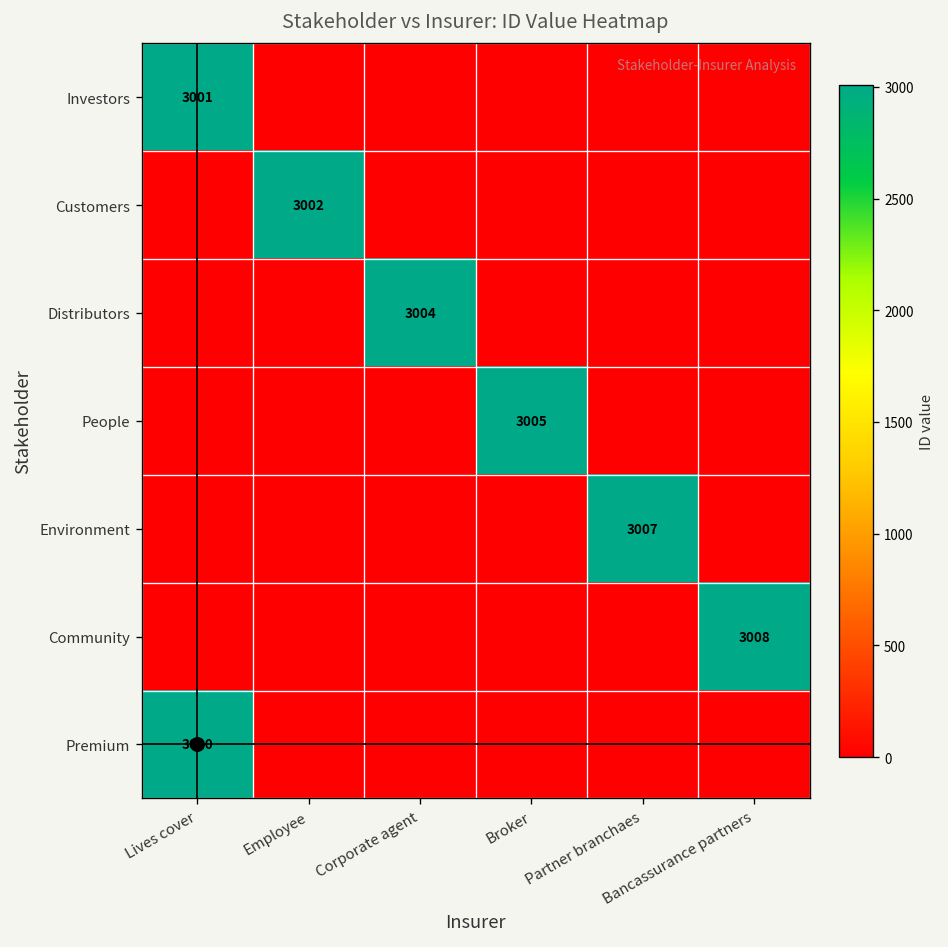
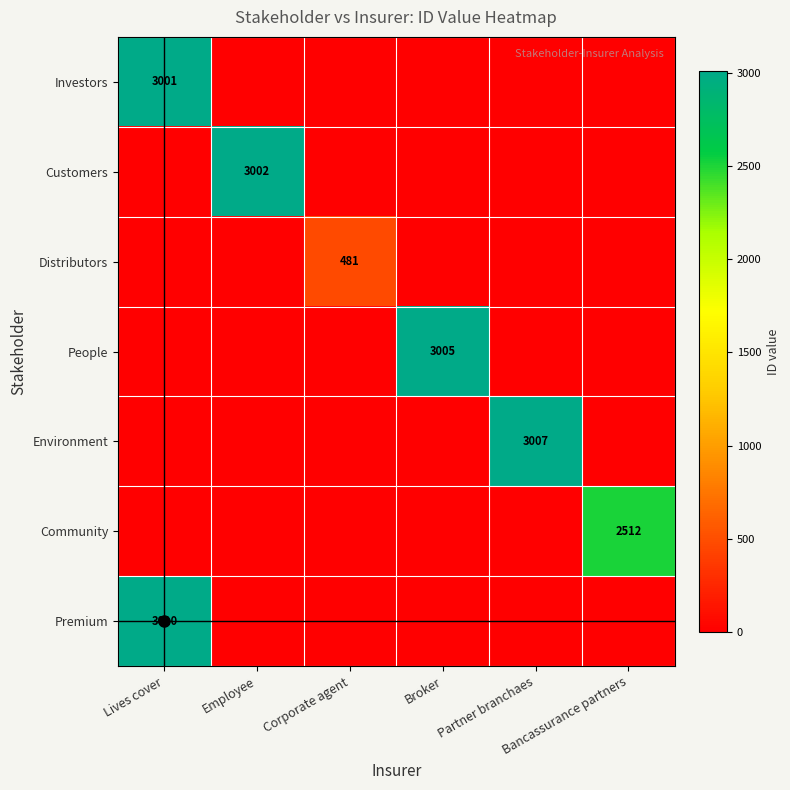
  {
    "Investors": {
      "Lives cover": 3001
    },
    "Customers": {
      "Employee": 3002
    },
    "Distributors": {
-     "Corporate agent": 3004
+     "Corporate agent": 481
    },
    "People": {
      "Broker": 3005
    },
    "Environment": {
      "Partner branchaes": 3007
    },
    "Community": {
-     "Bancassurance partners": 3008
+     "Bancassurance partners": 2512
    }
  }
